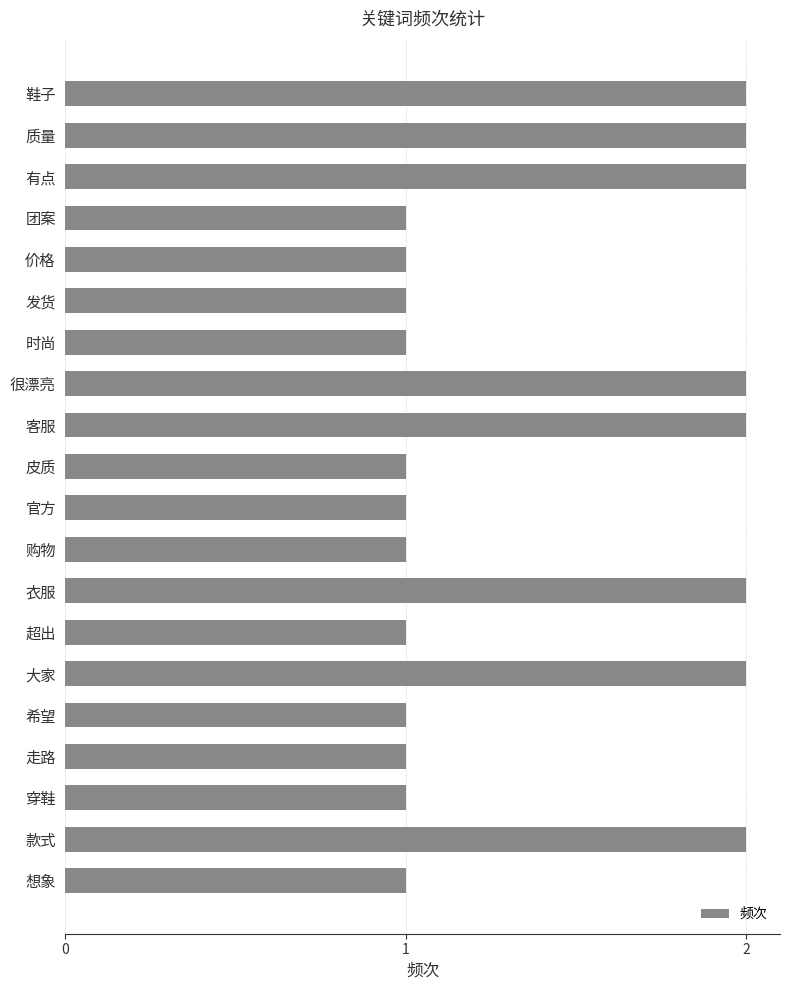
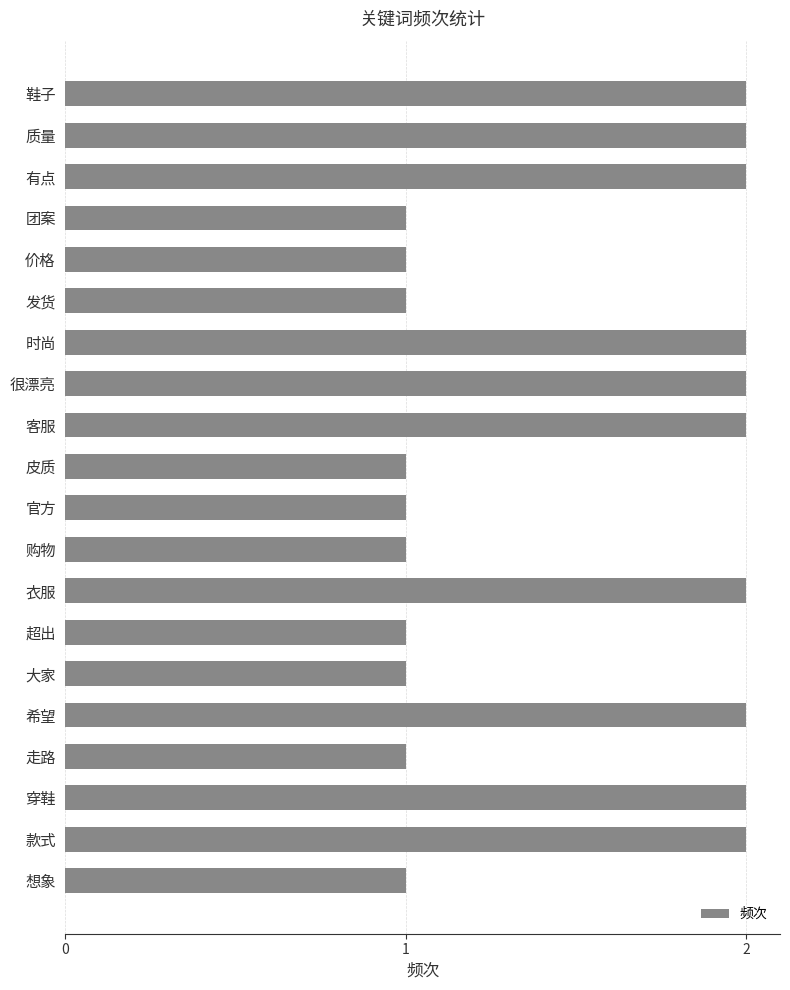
  {
    "鞋子": 2,
    "质量": 2,
    "有点": 2,
    "团案": 1,
    "价格": 1,
    "发货": 1,
-   "时尚": 1,
+   "时尚": 2,
    "很漂亮": 2,
    "客服": 2,
    "皮质": 1,
    "官方": 1,
    "购物": 1,
    "衣服": 2,
    "超出": 1,
-   "大家": 2,
-   "希望": 1,
+   "大家": 1,
+   "希望": 2,
    "走路": 1,
-   "穿鞋": 1,
+   "穿鞋": 2,
    "款式": 2,
    "想象": 1
  }
